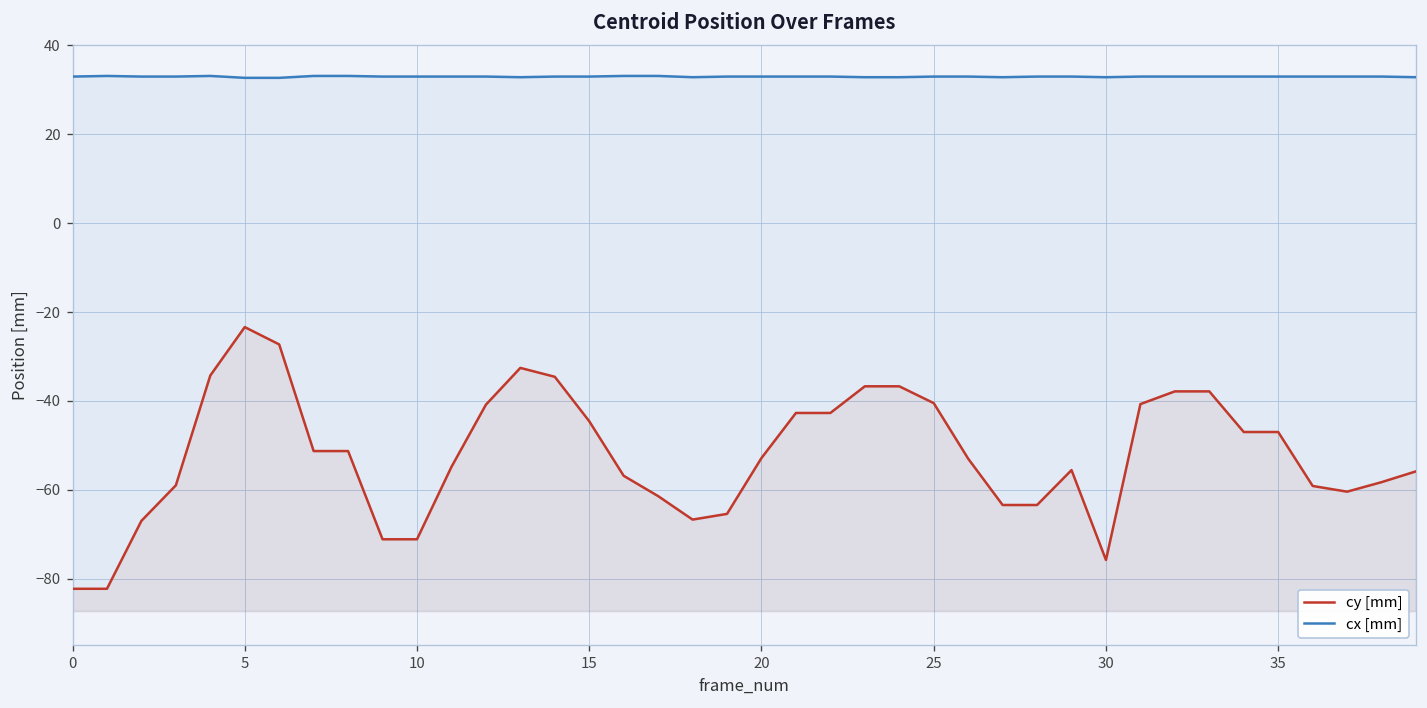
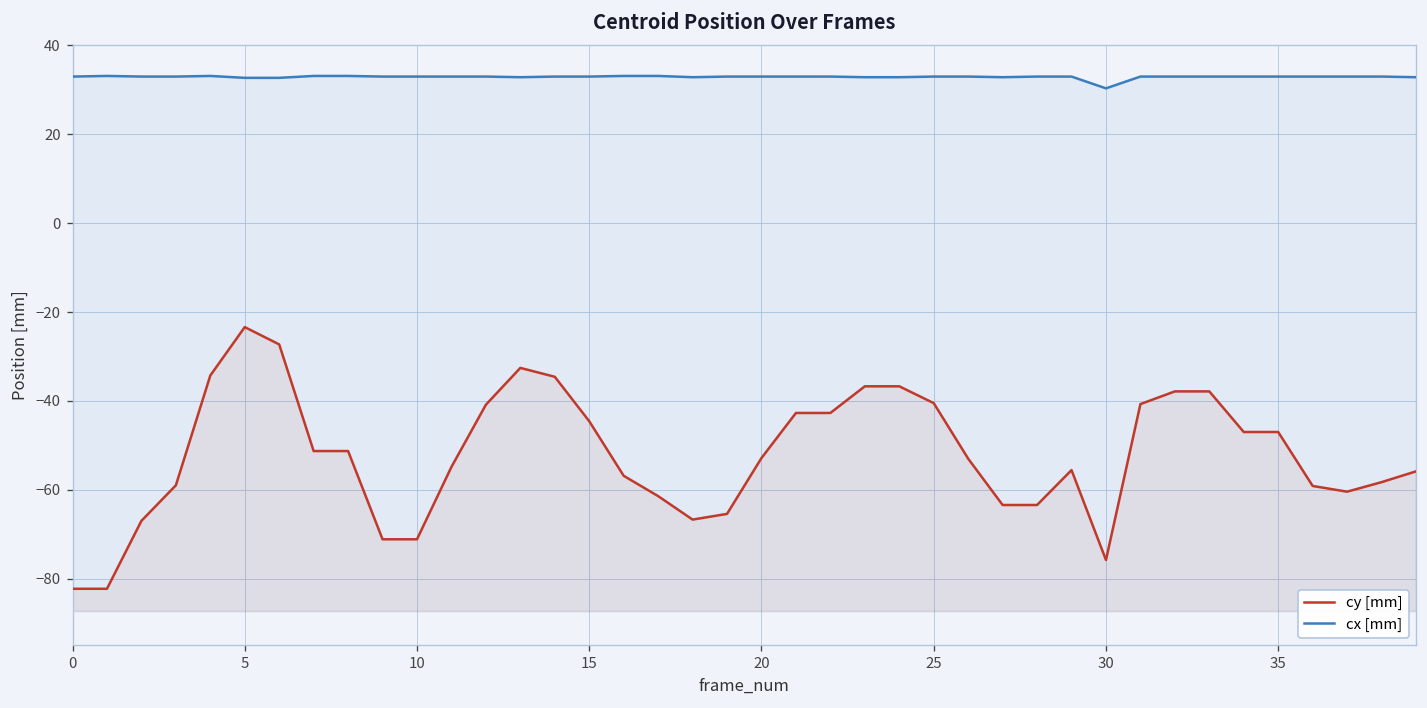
  {
    "cy [mm]": {
      "0": -82,
      "5": -23,
      "10": -71,
      "15": -45,
      "20": -53,
      "25": -41,
      "30": -76,
      "35": -47
    },
    "cx [mm]": {
      "0": 33,
      "5": 33,
      "10": 33,
      "15": 33,
      "20": 33,
      "25": 33,
-     "30": 33,
+     "30": 30,
      "35": 33
    }
  }
